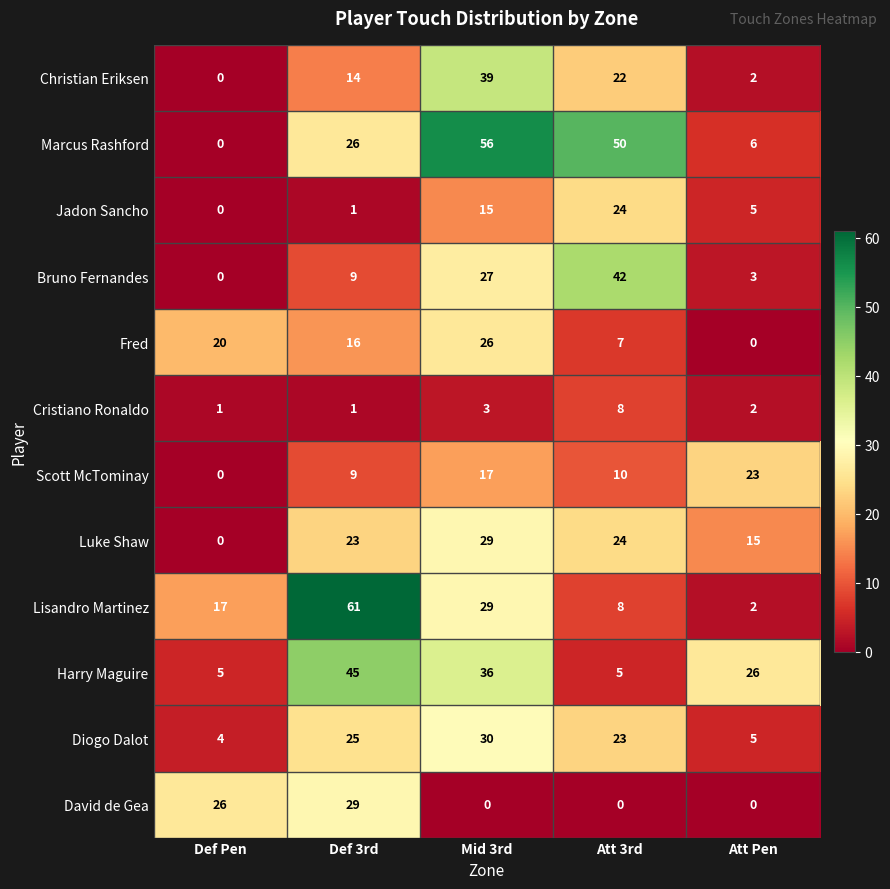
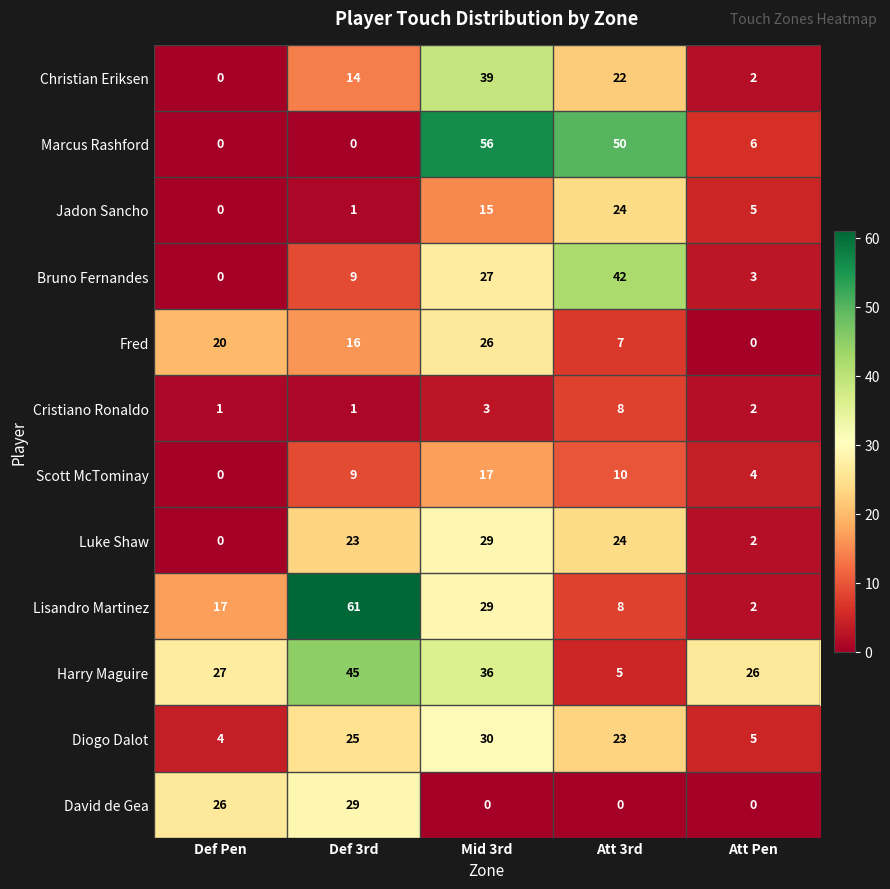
  {
    "Christian Eriksen": {
      "Def Pen": 0,
      "Def 3rd": 14,
      "Mid 3rd": 39,
      "Att 3rd": 22,
      "Att Pen": 2
    },
    "Marcus Rashford": {
      "Def Pen": 0,
-     "Def 3rd": 26,
+     "Def 3rd": 0,
      "Mid 3rd": 56,
      "Att 3rd": 50,
      "Att Pen": 6
    },
    "Jadon Sancho": {
      "Def Pen": 0,
      "Def 3rd": 1,
      "Mid 3rd": 15,
      "Att 3rd": 24,
      "Att Pen": 5
    },
    "Bruno Fernandes": {
      "Def Pen": 0,
      "Def 3rd": 9,
      "Mid 3rd": 27,
      "Att 3rd": 42,
      "Att Pen": 3
    },
    "Fred": {
      "Def Pen": 20,
      "Def 3rd": 16,
      "Mid 3rd": 26,
      "Att 3rd": 7,
      "Att Pen": 0
    },
    "Cristiano Ronaldo": {
      "Def Pen": 1,
      "Def 3rd": 1,
      "Mid 3rd": 3,
      "Att 3rd": 8,
      "Att Pen": 2
    },
    "Scott McTominay": {
      "Def Pen": 0,
      "Def 3rd": 9,
      "Mid 3rd": 17,
      "Att 3rd": 10,
-     "Att Pen": 23
+     "Att Pen": 4
    },
    "Luke Shaw": {
      "Def Pen": 0,
      "Def 3rd": 23,
      "Mid 3rd": 29,
      "Att 3rd": 24,
-     "Att Pen": 15
+     "Att Pen": 2
    },
    "Lisandro Martinez": {
      "Def Pen": 17,
      "Def 3rd": 61,
      "Mid 3rd": 29,
      "Att 3rd": 8,
      "Att Pen": 2
    },
    "Harry Maguire": {
-     "Def Pen": 5,
+     "Def Pen": 27,
      "Def 3rd": 45,
      "Mid 3rd": 36,
      "Att 3rd": 5,
      "Att Pen": 26
    },
    "Diogo Dalot": {
      "Def Pen": 4,
      "Def 3rd": 25,
      "Mid 3rd": 30,
      "Att 3rd": 23,
      "Att Pen": 5
    },
    "David de Gea": {
      "Def Pen": 26,
      "Def 3rd": 29,
      "Mid 3rd": 0,
      "Att 3rd": 0,
      "Att Pen": 0
    }
  }
